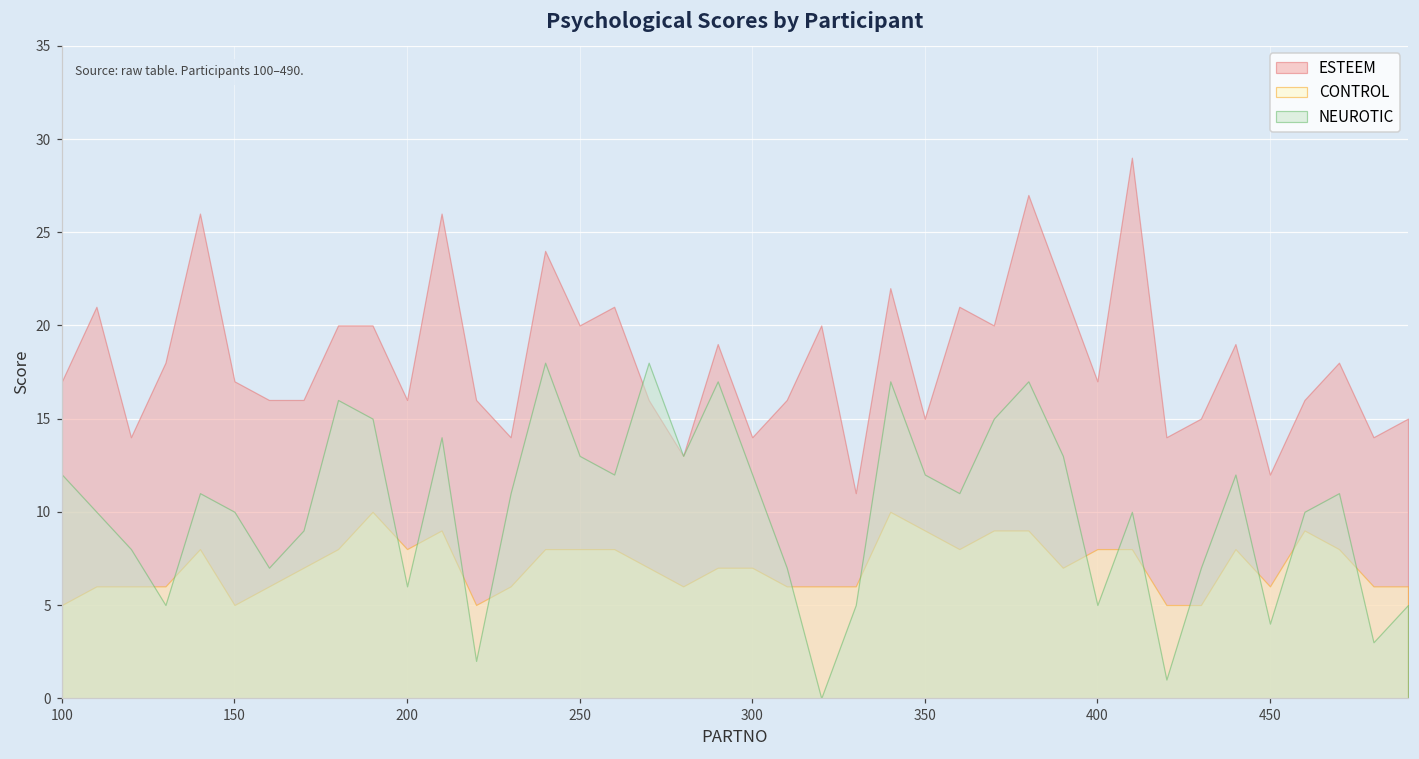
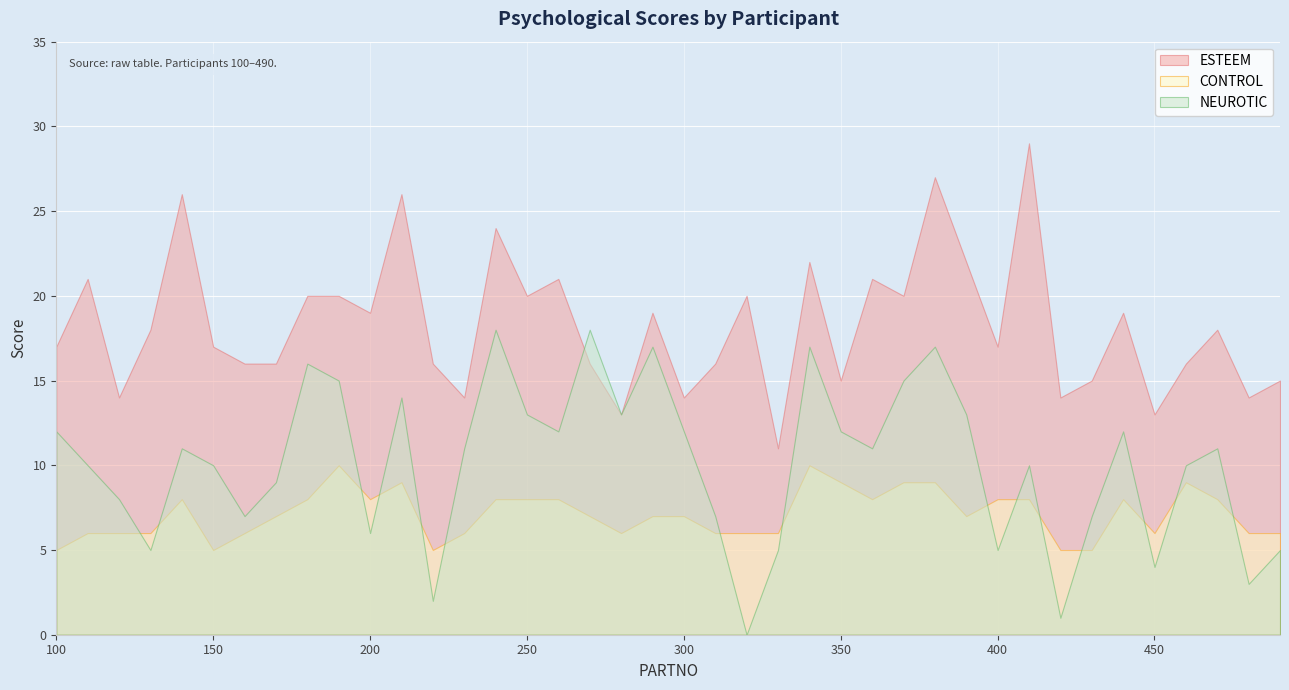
  {
    "ESTEEM": {
      "100": 17,
      "150": 17,
-     "200": 16,
+     "200": 19,
      "250": 20,
      "300": 14,
      "350": 15,
      "400": 17,
-     "450": 12
+     "450": 13
    }
  }
